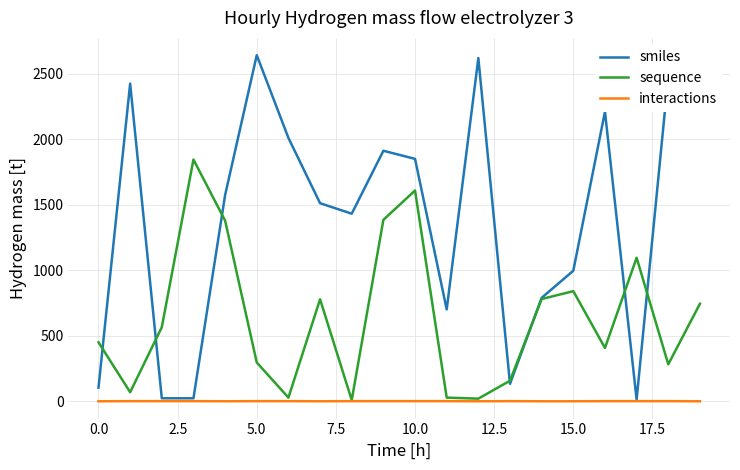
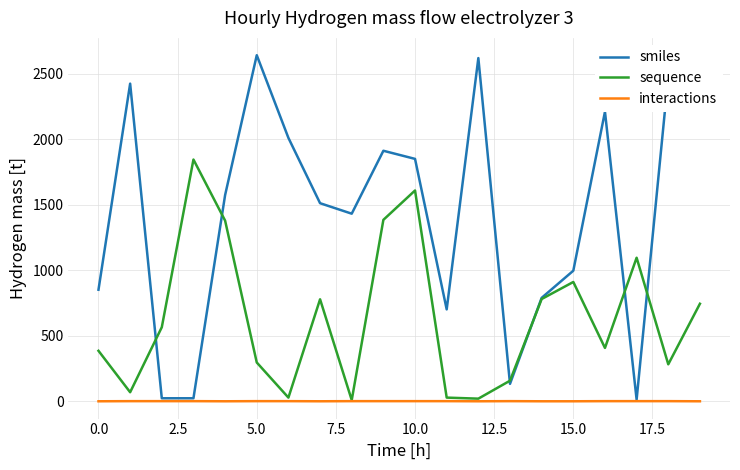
  {
    "smiles": {
-     "0.0": 100,
+     "0.0": 850,
      "5.0": 2640,
      "10.0": 1850,
      "15.0": 1000
    },
    "sequence": {
-     "0.0": 450,
+     "0.0": 390,
      "5.0": 300,
      "10.0": 1610,
-     "15.0": 840
+     "15.0": 910
    },
    "interactions": {
      "0.0": 0,
      "5.0": 0,
      "10.0": 0,
      "15.0": 0
    }
  }
